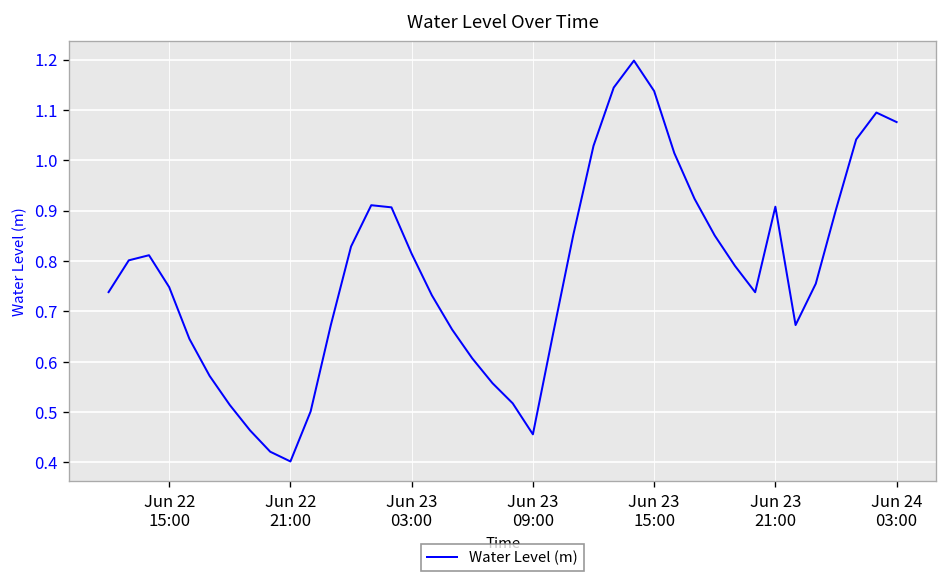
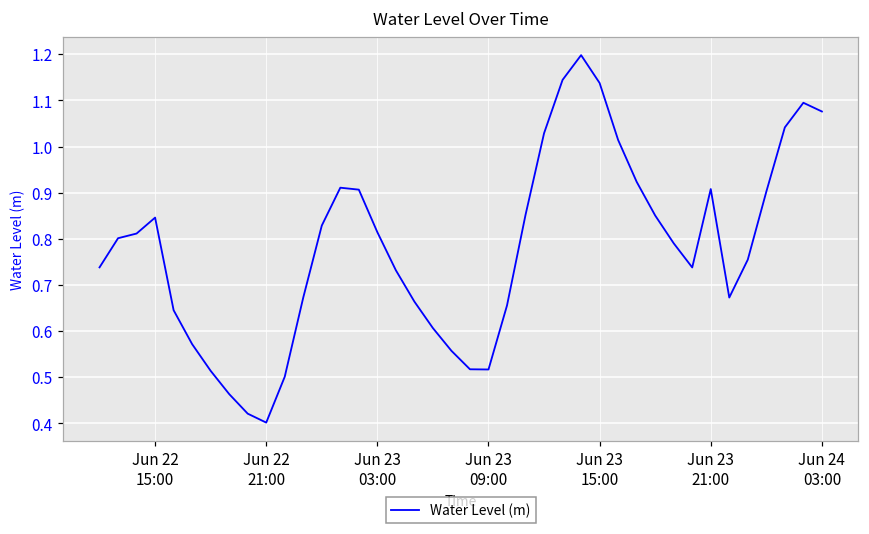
  {
-   "Jun 22 15:00": 0.75,
+   "Jun 22 15:00": 0.85,
    "Jun 22 21:00": 0.40,
    "Jun 23 03:00": 0.81,
-   "Jun 23 09:00": 0.46,
+   "Jun 23 09:00": 0.52,
    "Jun 23 15:00": 1.14,
    "Jun 23 21:00": 0.91,
    "Jun 24 03:00": 1.08
  }
